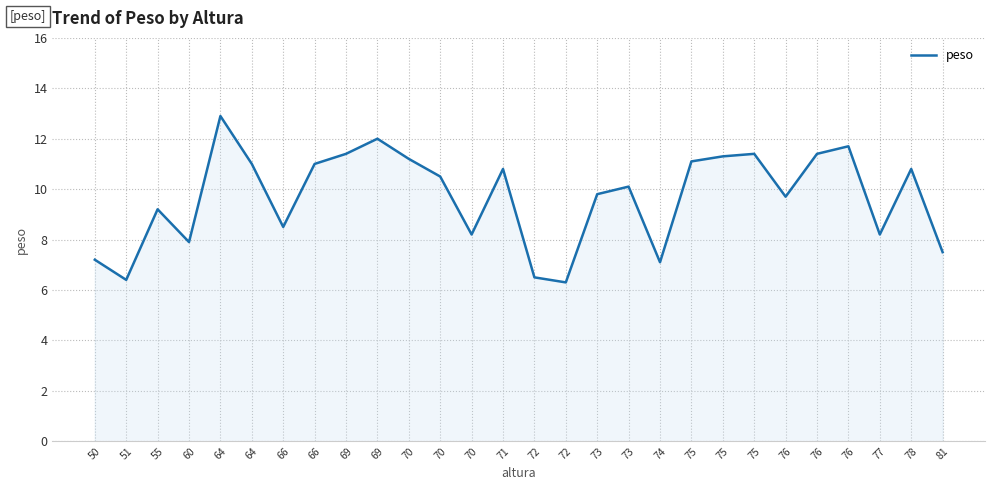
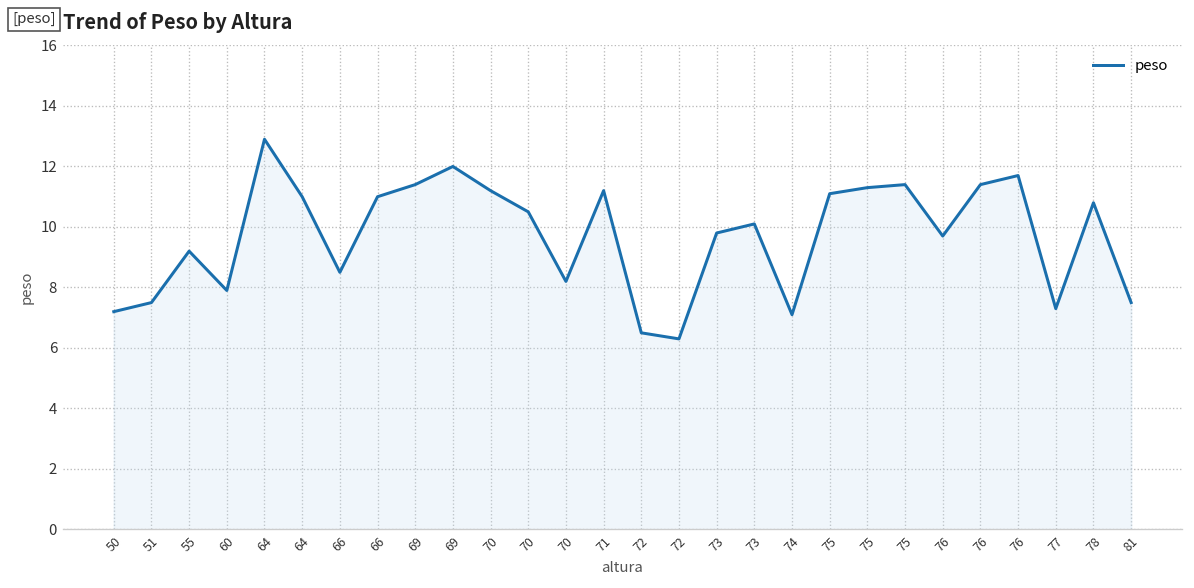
  {
    "50": 7.2,
-   "51": 6.4,
+   "51": 7.5,
    "55": 9.2,
    "60": 7.9,
-   "71": 10.8,
+   "71": 11.2,
    "74": 7.1,
-   "77": 8.2,
+   "77": 7.3,
    "78": 10.8,
    "81": 7.5
  }
